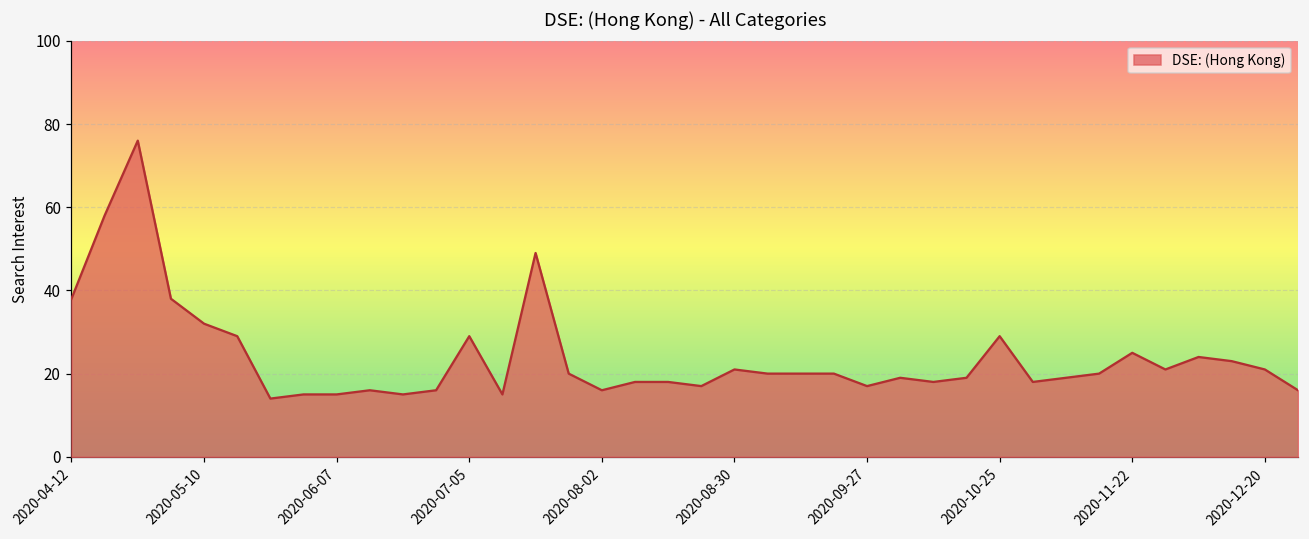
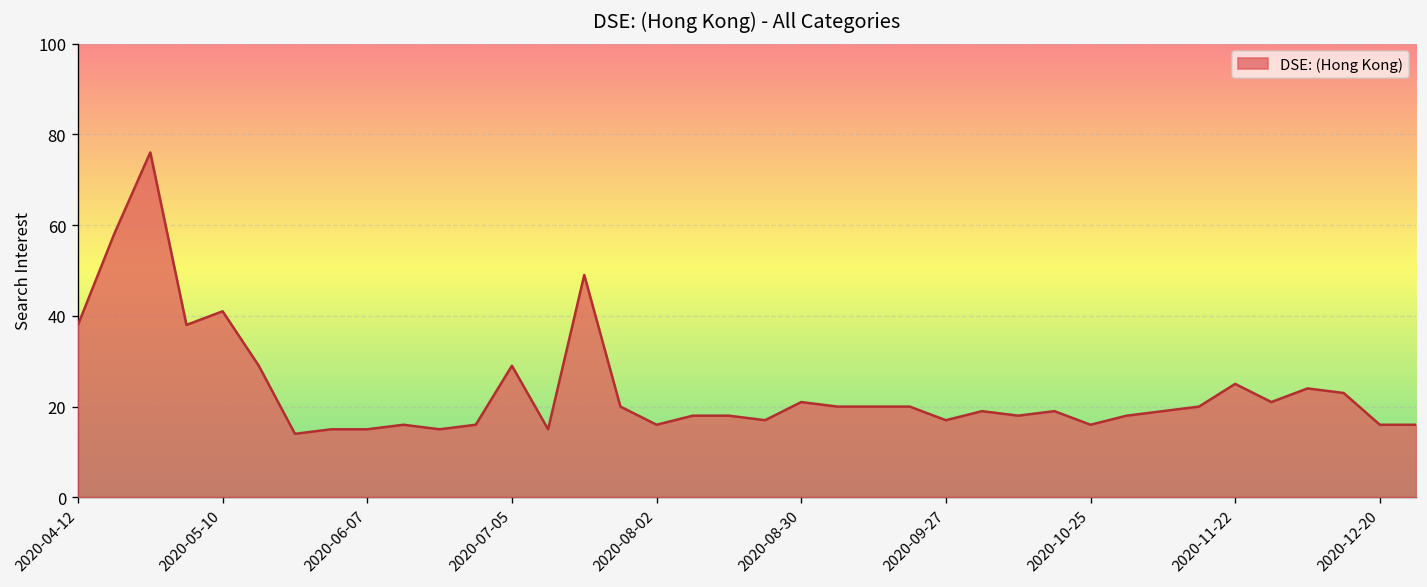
  {
    "2020-04-12": 38,
-   "2020-05-10": 32,
+   "2020-05-10": 41,
    "2020-06-07": 15,
    "2020-07-05": 29,
    "2020-08-02": 16,
    "2020-08-30": 21,
    "2020-09-27": 17,
-   "2020-10-25": 29,
+   "2020-10-25": 16,
    "2020-11-22": 25,
-   "2020-12-20": 21
+   "2020-12-20": 16
  }
